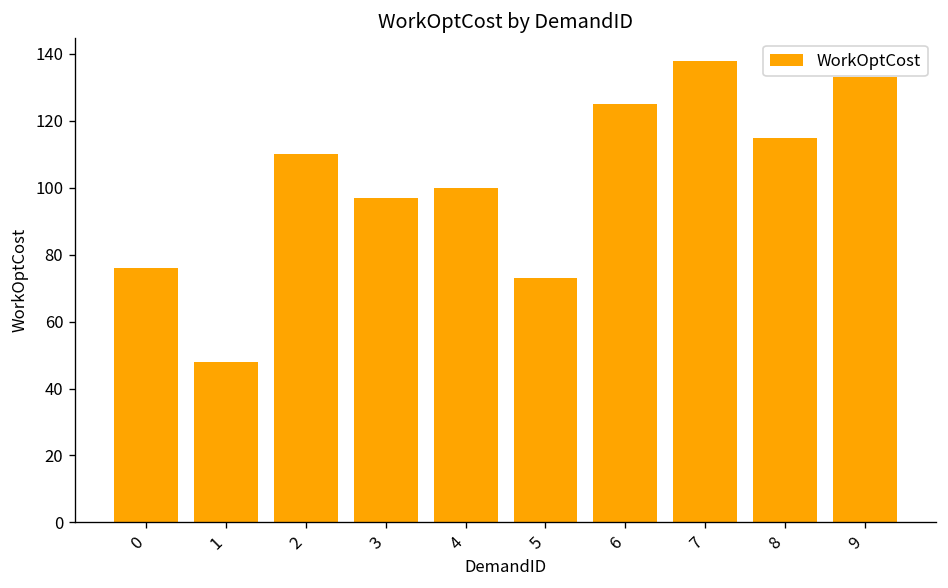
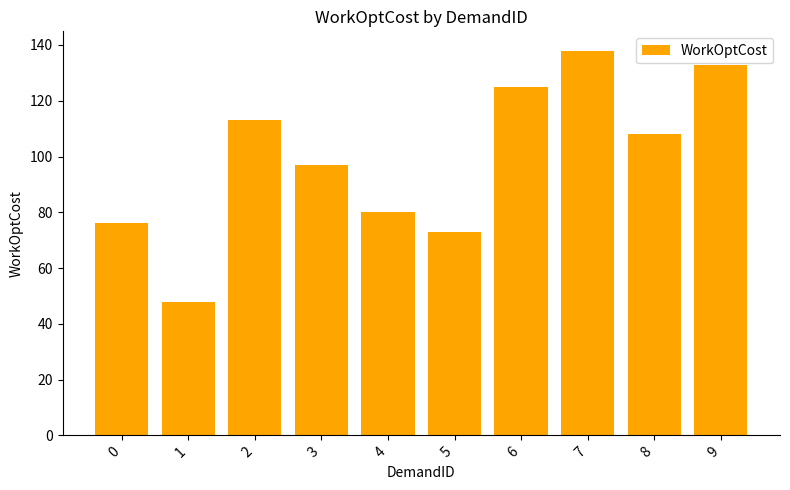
  {
    "0": 76,
    "1": 48,
-   "2": 110,
+   "2": 113,
    "3": 97,
-   "4": 100,
+   "4": 80,
    "5": 73,
    "6": 125,
    "7": 138,
-   "8": 115,
+   "8": 108,
    "9": 133
  }
